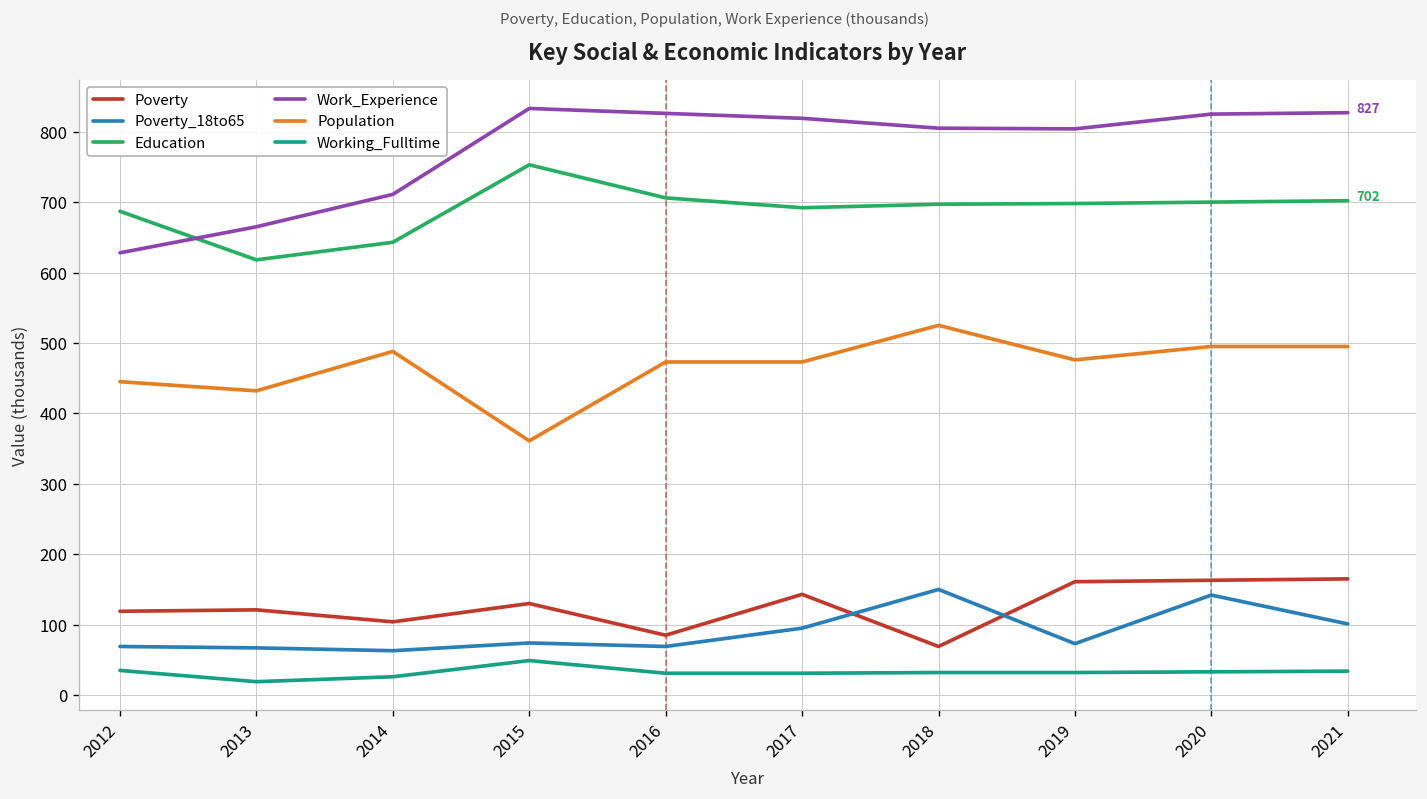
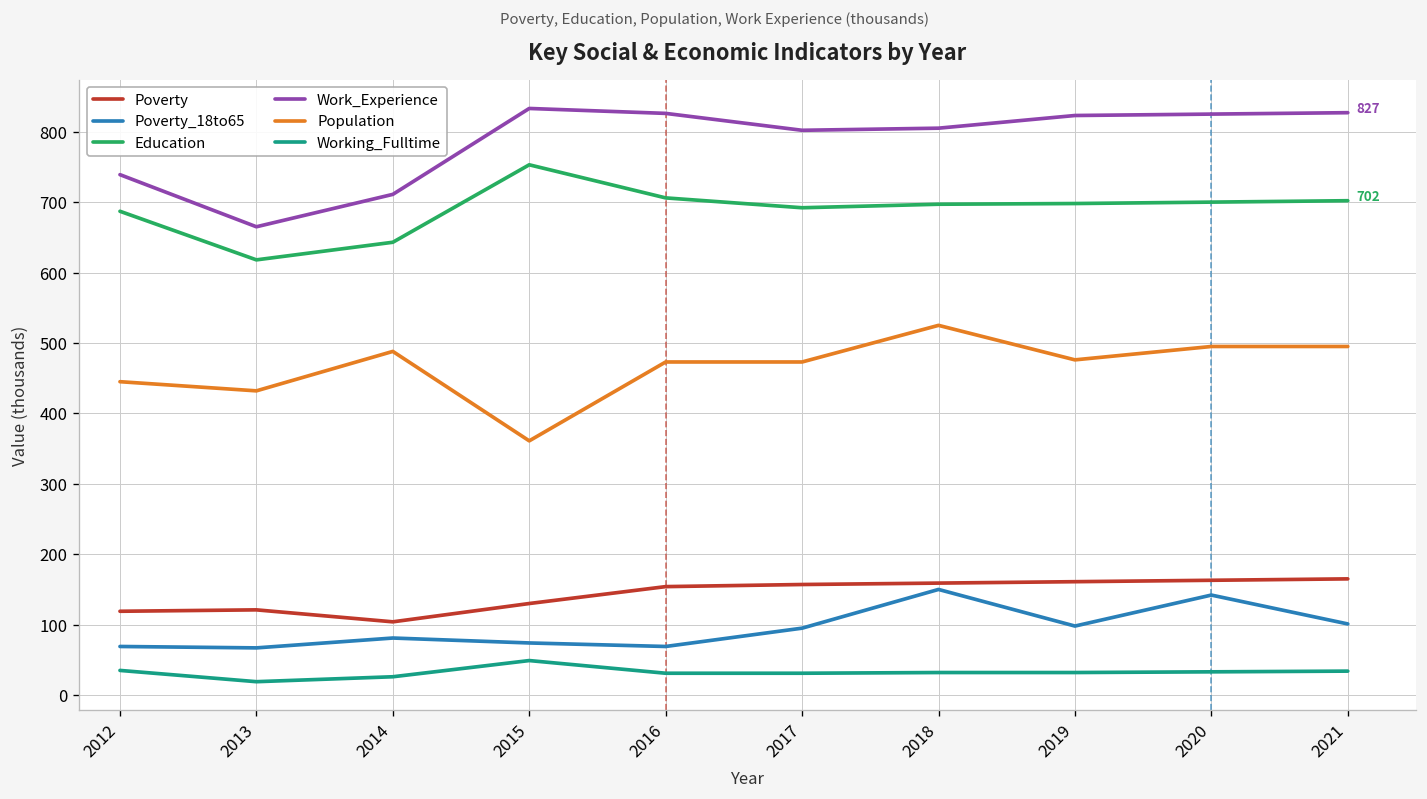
  {
    "Poverty": {
      "2012": 120,
      "2013": 120,
      "2014": 100,
      "2015": 130,
-     "2016": 90,
-     "2017": 140,
-     "2018": 70,
+     "2016": 150,
+     "2017": 160,
+     "2018": 160,
      "2019": 160,
      "2020": 160,
      "2021": 170
    },
    "Poverty_18to65": {
      "2012": 70,
      "2013": 70,
-     "2014": 60,
+     "2014": 80,
      "2015": 70,
      "2016": 70,
      "2017": 100,
      "2018": 150,
-     "2019": 70,
+     "2019": 100,
      "2020": 140,
      "2021": 100
    },
    "Work_Experience": {
-     "2012": 630,
+     "2012": 740,
      "2013": 670,
      "2014": 710,
      "2015": 830,
      "2016": 830,
-     "2017": 820,
+     "2017": 800,
      "2018": 810,
-     "2019": 800,
+     "2019": 820,
      "2020": 830
    },
    "Population": {
      "2012": 450,
      "2013": 430,
      "2014": 490,
      "2015": 360,
      "2016": 470,
      "2017": 470,
      "2018": 530,
      "2019": 480,
      "2020": 500,
      "2021": 500
    }
  }
